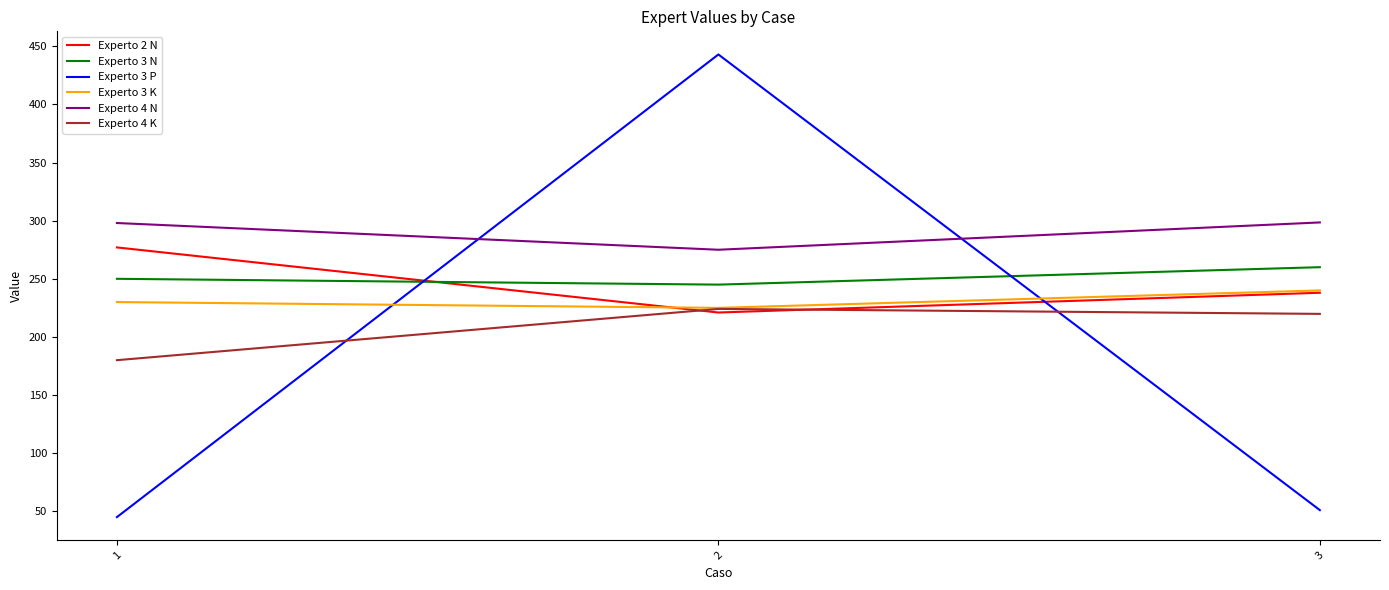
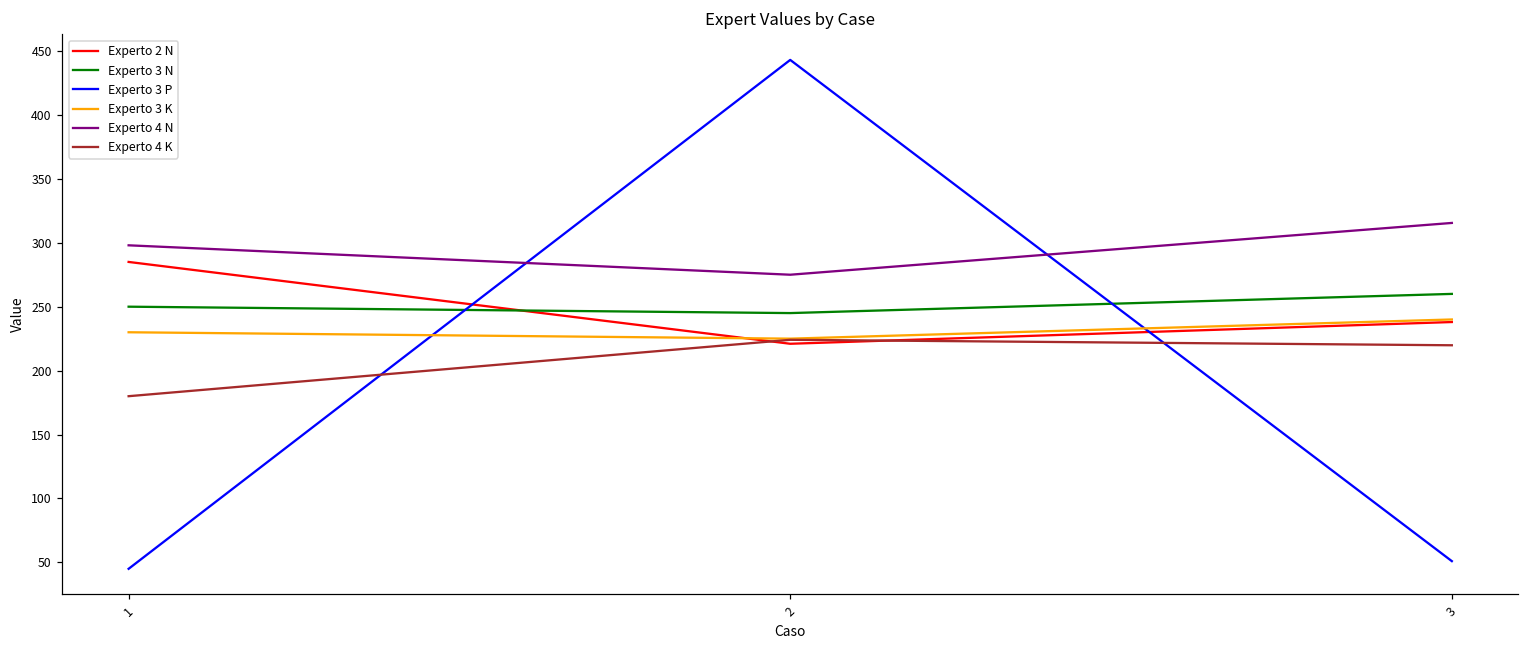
  {
    "Experto 2 N": {
-     "1": 277,
+     "1": 285,
      "2": 221
    },
    "Experto 3 N": {
      "1": 250,
      "2": 245,
      "3": 260
    },
    "Experto 3 P": {
      "1": 45,
      "2": 443,
      "3": 51
    },
    "Experto 3 K": {
      "1": 230
    },
    "Experto 4 N": {
      "1": 298,
      "2": 275,
-     "3": 299
+     "3": 316
    },
    "Experto 4 K": {
      "1": 180,
      "3": 220
    }
  }
